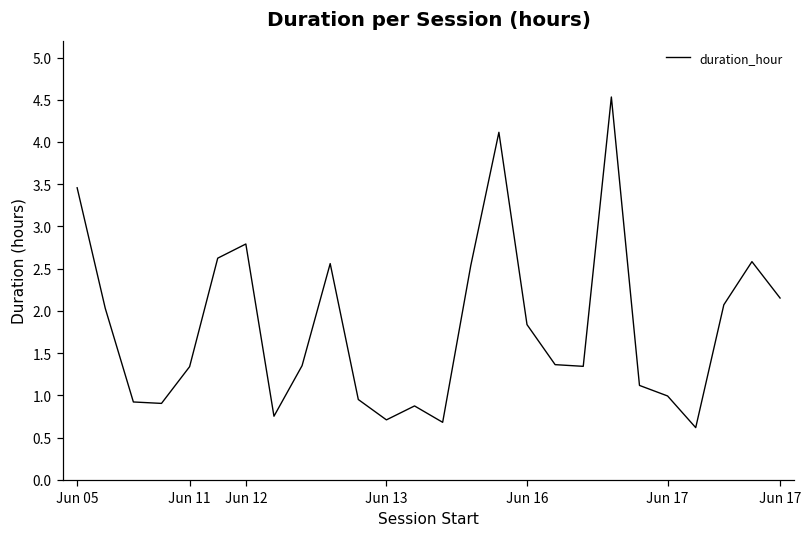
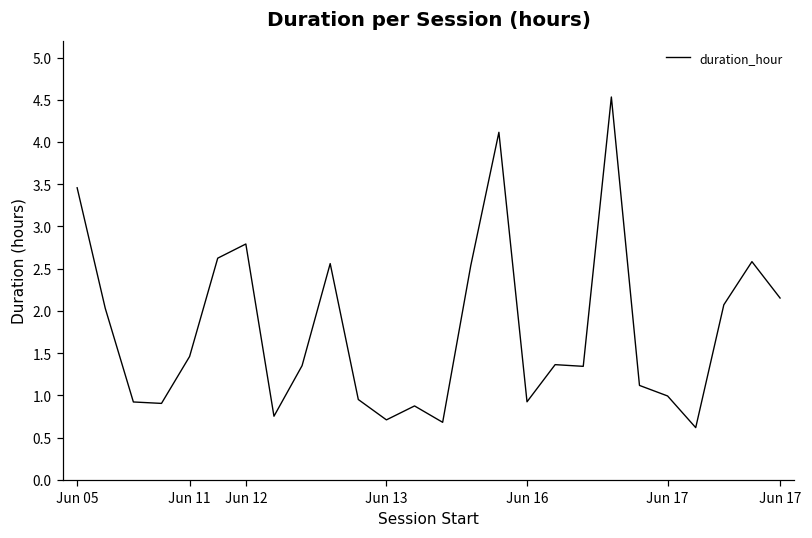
  {
    "Jun 05": 3.5,
-   "Jun 11": 1.3,
+   "Jun 11": 1.5,
    "Jun 12": 2.8,
    "Jun 13": 0.7,
-   "Jun 16": 1.8
+   "Jun 16": 0.9
  }
